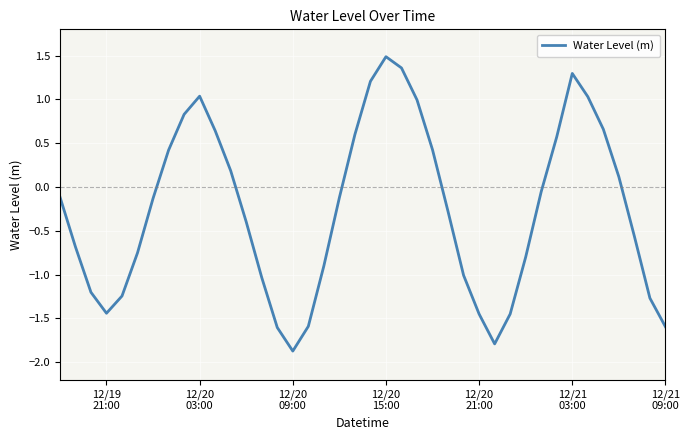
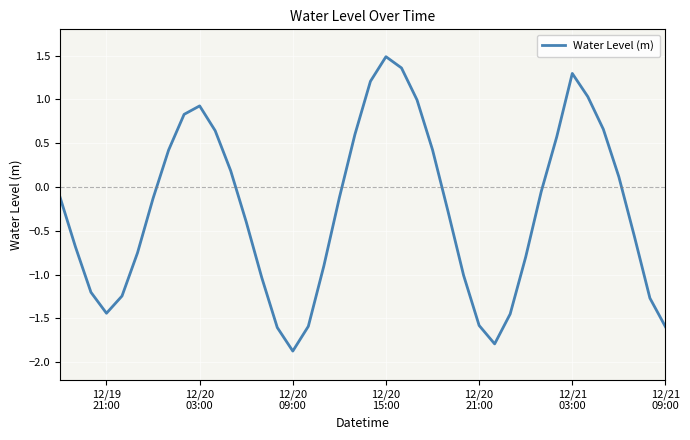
  {
    "12/19 21:00": -1.4,
-   "12/20 03:00": 1.0,
+   "12/20 03:00": 0.9,
    "12/20 09:00": -1.9,
    "12/20 15:00": 1.5,
-   "12/20 21:00": -1.5,
+   "12/20 21:00": -1.6,
    "12/21 03:00": 1.3,
    "12/21 09:00": -1.6
  }
